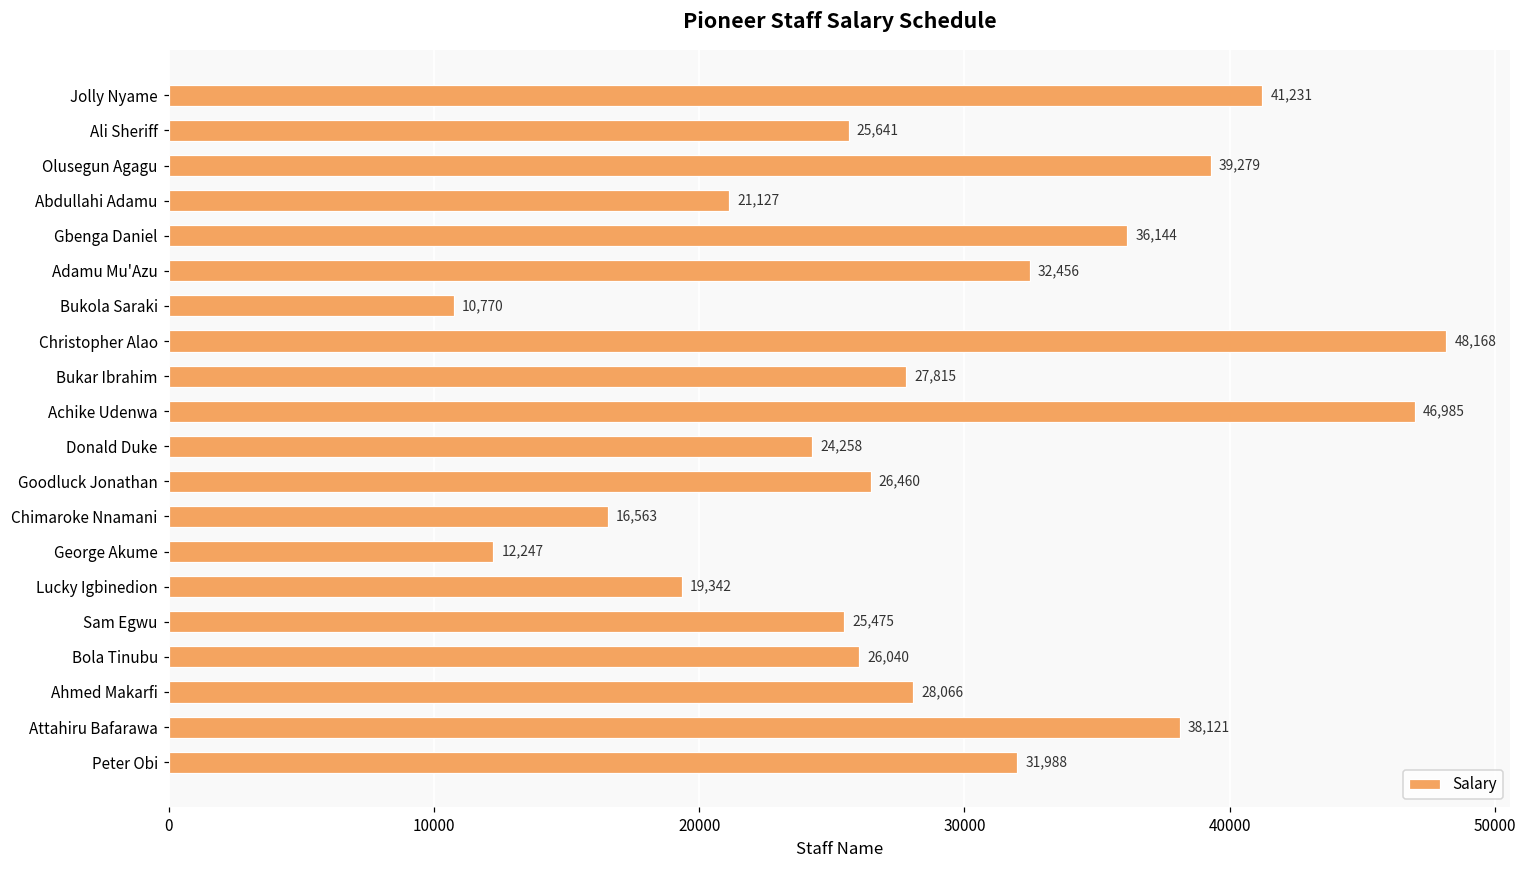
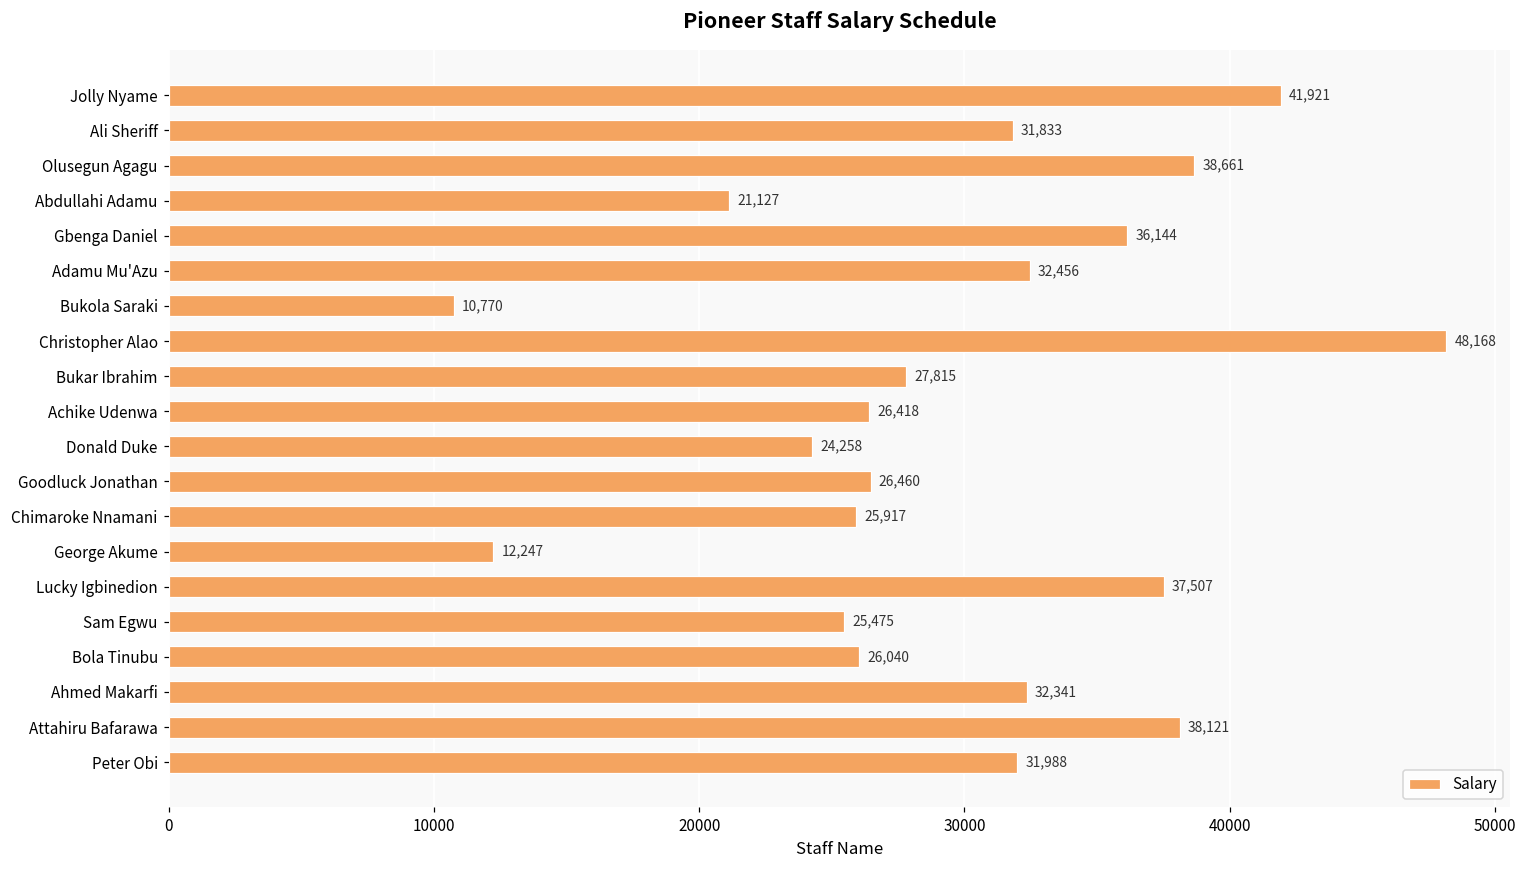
  {
-   "Jolly Nyame": "41,231",
-   "Ali Sheriff": "25,641",
-   "Olusegun Agagu": "39,279",
+   "Jolly Nyame": "41,921",
+   "Ali Sheriff": "31,833",
+   "Olusegun Agagu": "38,661",
    "Abdullahi Adamu": "21,127",
    "Gbenga Daniel": "36,144",
    "Adamu Mu'Azu": "32,456",
    "Bukola Saraki": "10,770",
    "Christopher Alao": "48,168",
    "Bukar Ibrahim": "27,815",
-   "Achike Udenwa": "46,985",
+   "Achike Udenwa": "26,418",
    "Donald Duke": "24,258",
    "Goodluck Jonathan": "26,460",
-   "Chimaroke Nnamani": "16,563",
+   "Chimaroke Nnamani": "25,917",
    "George Akume": "12,247",
-   "Lucky Igbinedion": "19,342",
+   "Lucky Igbinedion": "37,507",
    "Sam Egwu": "25,475",
    "Bola Tinubu": "26,040",
-   "Ahmed Makarfi": "28,066",
+   "Ahmed Makarfi": "32,341",
    "Attahiru Bafarawa": "38,121",
    "Peter Obi": "31,988"
  }
